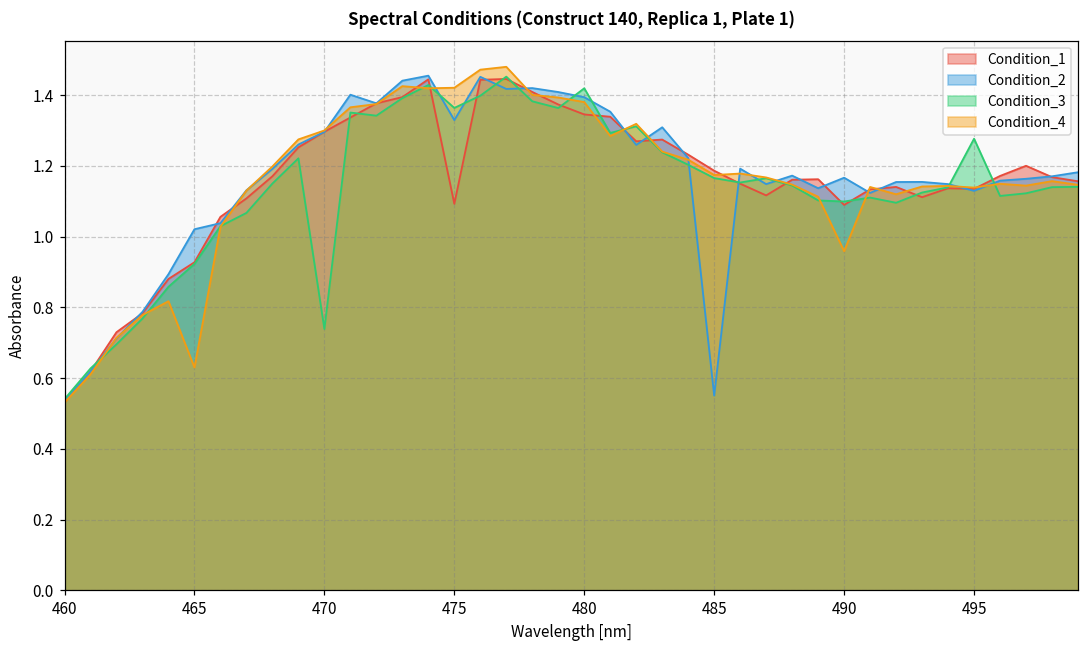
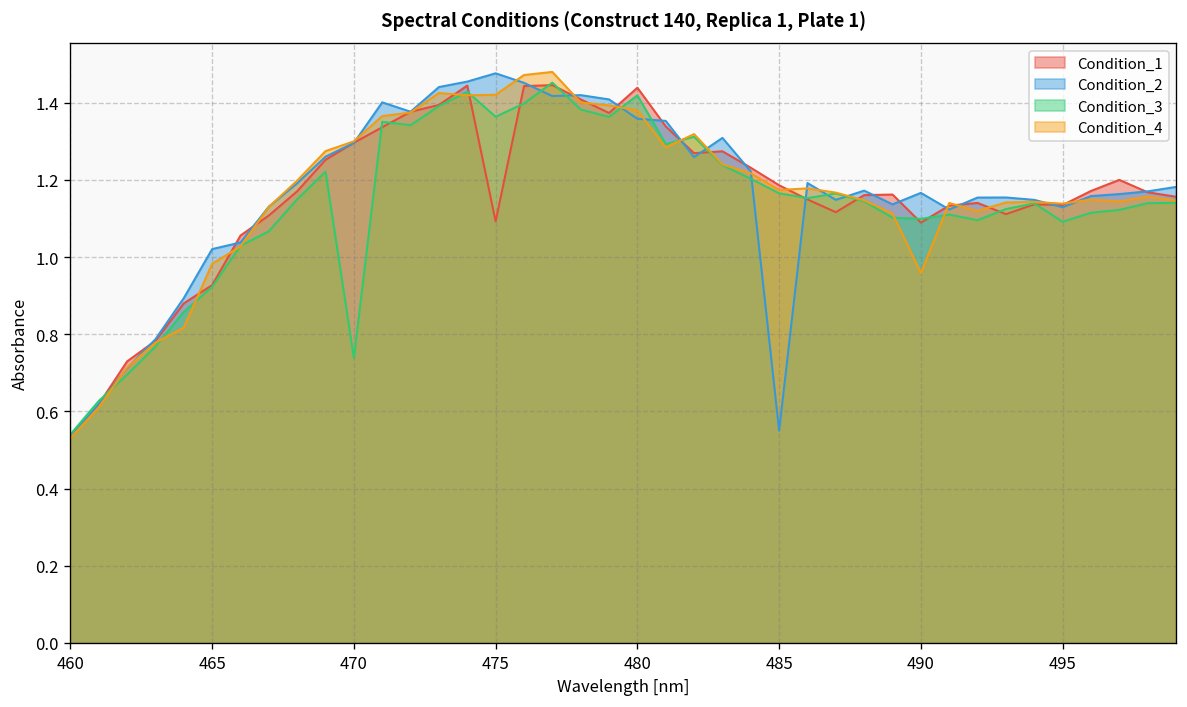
  {
    "Condition_1": {
      "475": 1.09,
-     "480": 1.35,
+     "480": 1.44,
      "485": 1.19,
      "490": 1.09
    },
    "Condition_2": {
      "465": 1.02,
-     "475": 1.33,
-     "480": 1.39,
+     "475": 1.48,
+     "480": 1.36,
      "485": 0.55,
      "490": 1.17
    },
    "Condition_3": {
      "470": 0.74,
      "475": 1.36,
      "480": 1.42,
      "485": 1.17,
      "490": 1.10,
-     "495": 1.28
+     "495": 1.09
    },
    "Condition_4": {
-     "465": 0.63,
+     "465": 0.98,
      "475": 1.42,
      "480": 1.38,
      "485": 1.17,
      "490": 0.96
    }
  }
